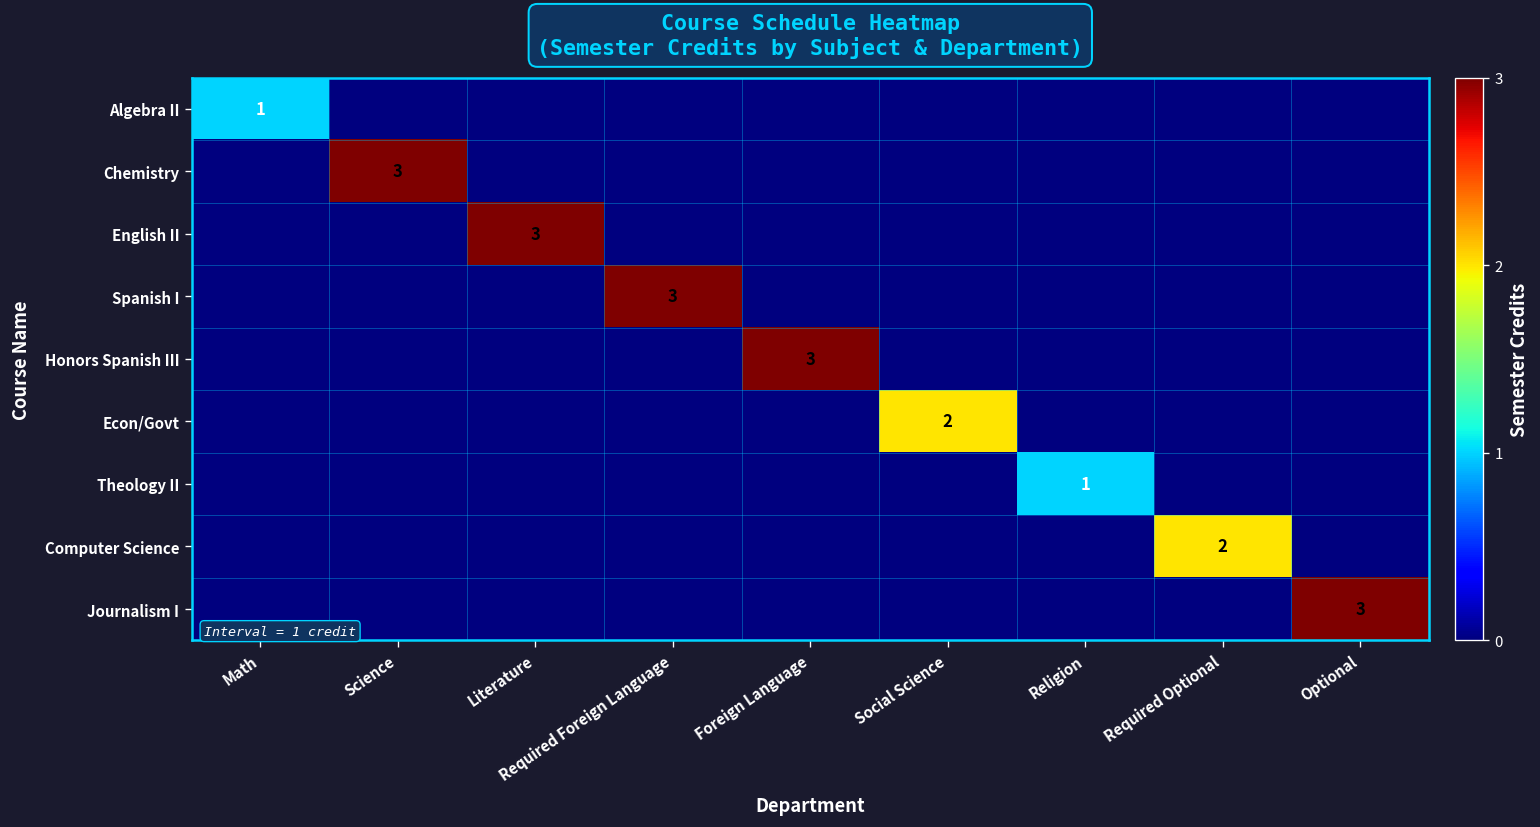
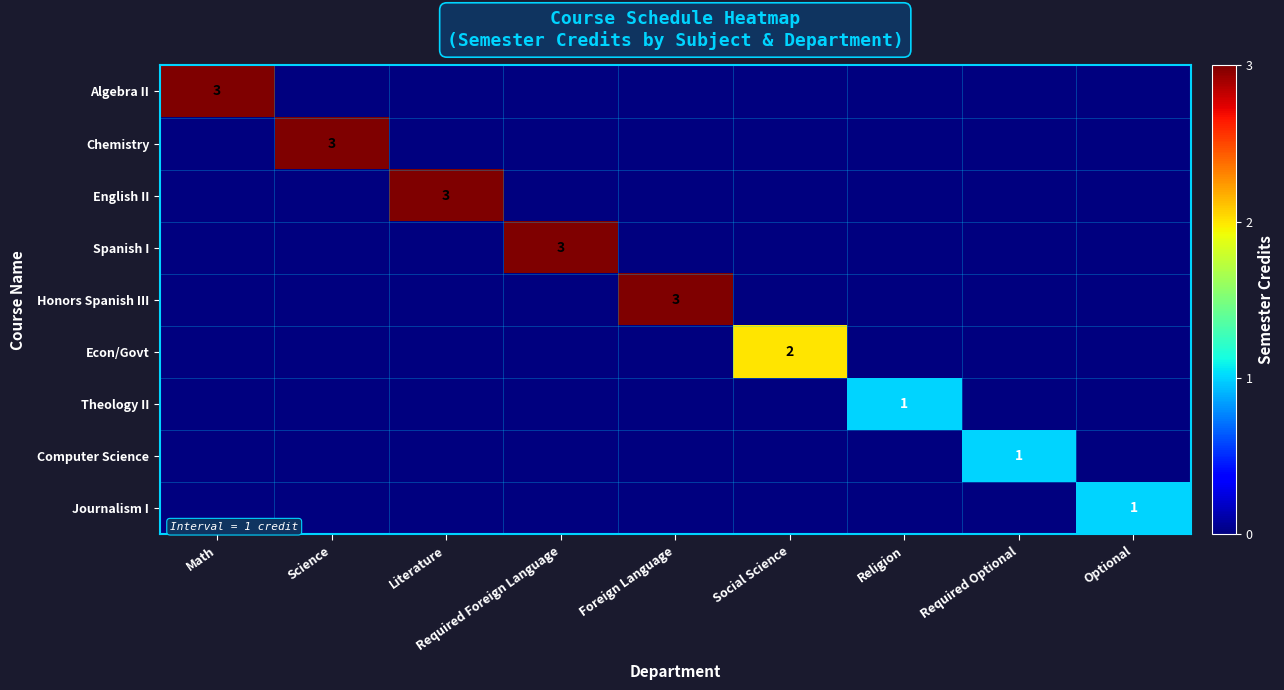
  {
    "Algebra II": {
-     "Math": 1
+     "Math": 3
    },
    "Computer Science": {
-     "Required Optional": 2
+     "Required Optional": 1
    },
    "Journalism I": {
-     "Optional": 3
+     "Optional": 1
    }
  }
